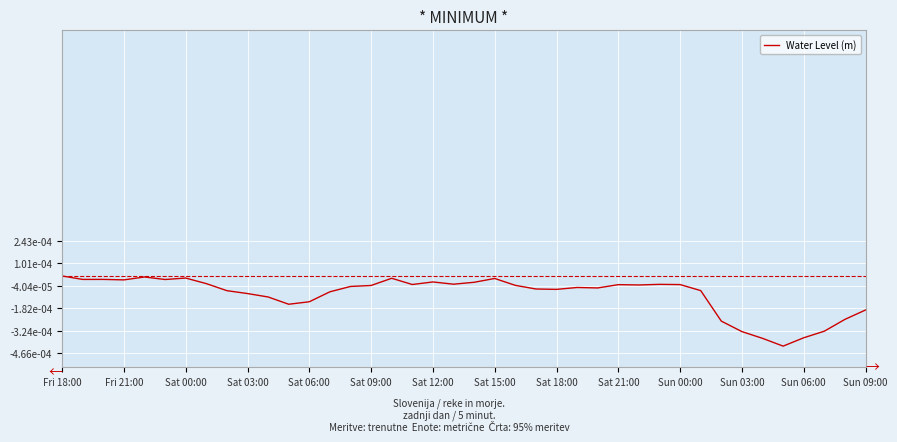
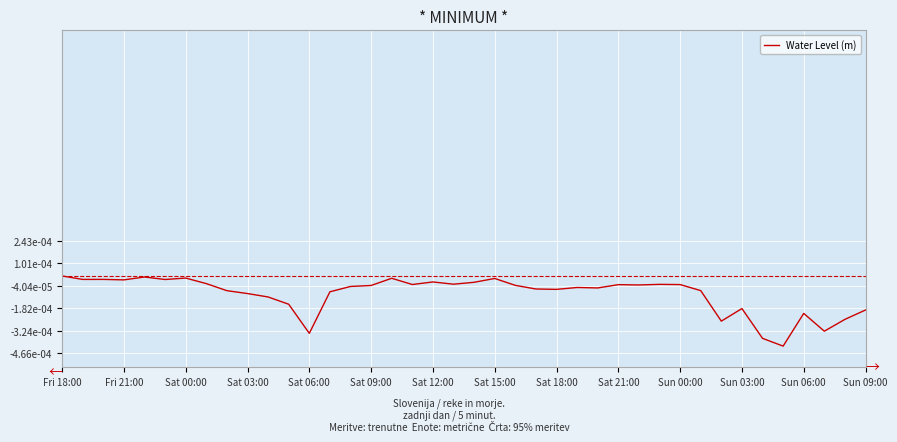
  {
    "Fri 18:00": 0.00002,
    "Fri 21:00": 0.00000,
    "Sat 00:00": 0.00001,
    "Sat 03:00": -0.00009,
-   "Sat 06:00": -0.00014,
+   "Sat 06:00": -0.00034,
    "Sat 09:00": -0.00004,
    "Sat 12:00": -0.00002,
    "Sat 15:00": 0.00001,
    "Sat 18:00": -0.00006,
    "Sat 21:00": -0.00003,
    "Sun 00:00": -0.00003,
-   "Sun 03:00": -0.00033,
-   "Sun 06:00": -0.00037,
+   "Sun 03:00": -0.00018,
+   "Sun 06:00": -0.00021,
    "Sun 09:00": -0.00019
  }
